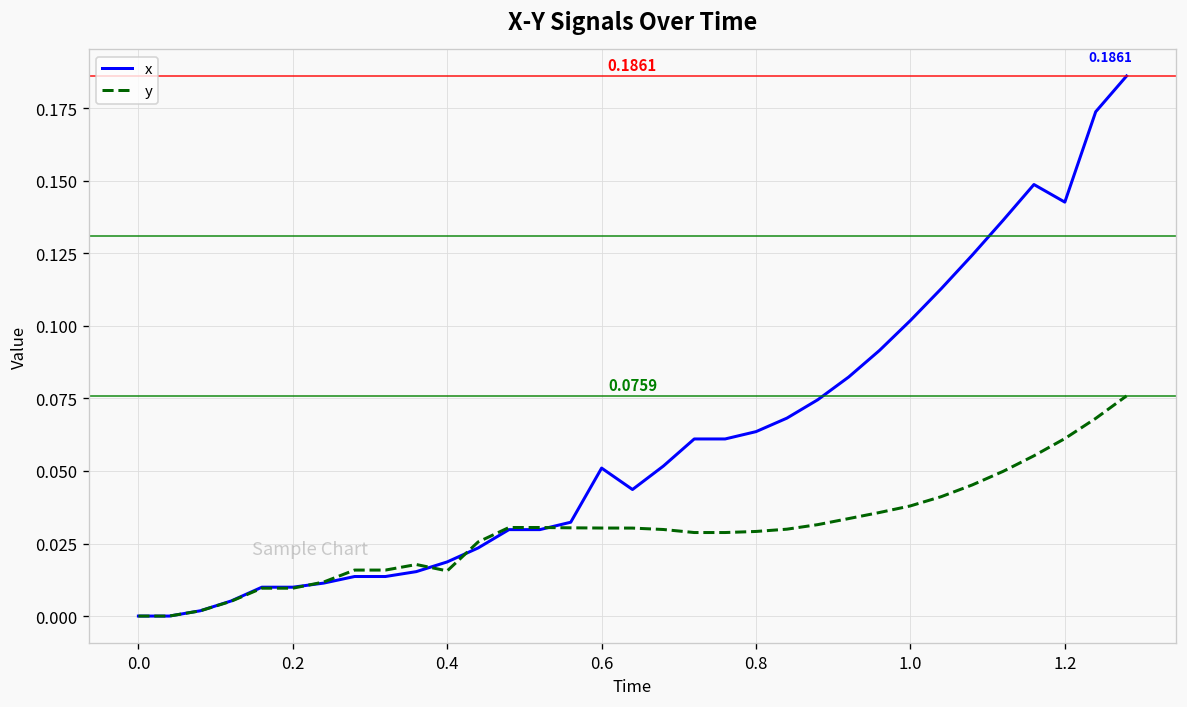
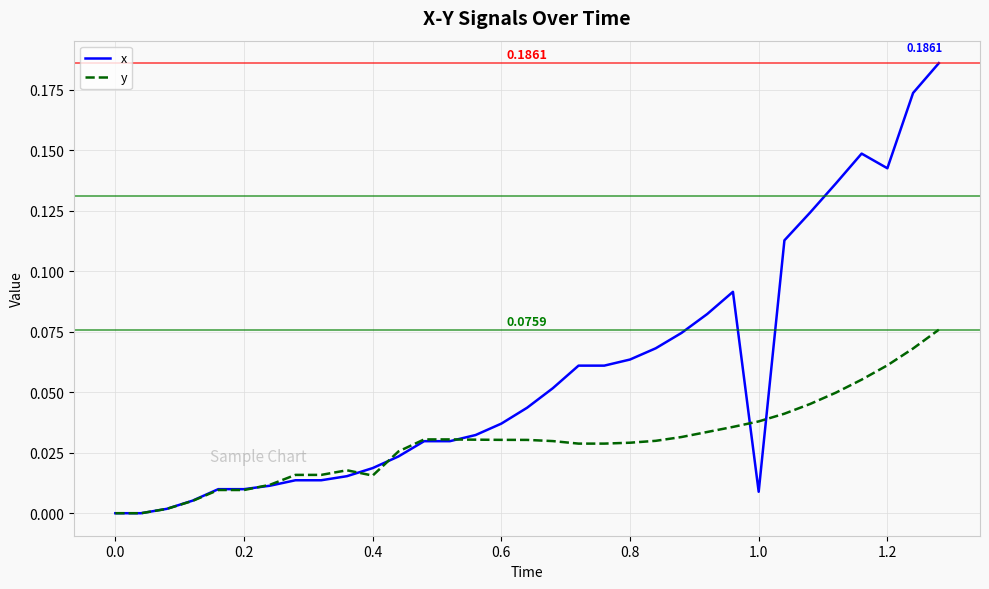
  {
    "x": {
      "0.4": 0.019,
-     "0.6": 0.051,
+     "0.6": 0.037,
      "0.8": 0.064,
-     "1.0": 0.102,
+     "1.0": 0.009,
      "1.2": 0.143
    },
    "y": {
      "0.4": 0.016,
      "0.6": 0.030,
      "0.8": 0.029,
      "1.0": 0.038,
      "1.2": 0.061
    }
  }
